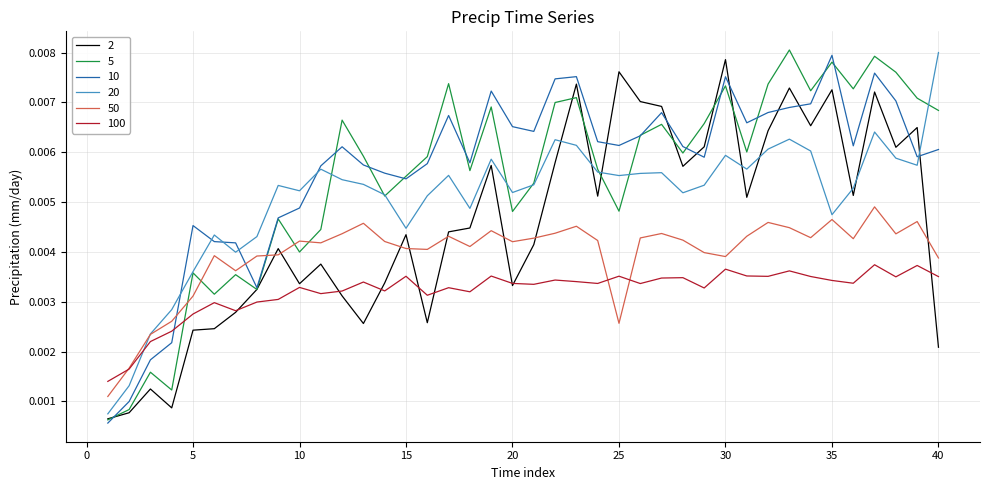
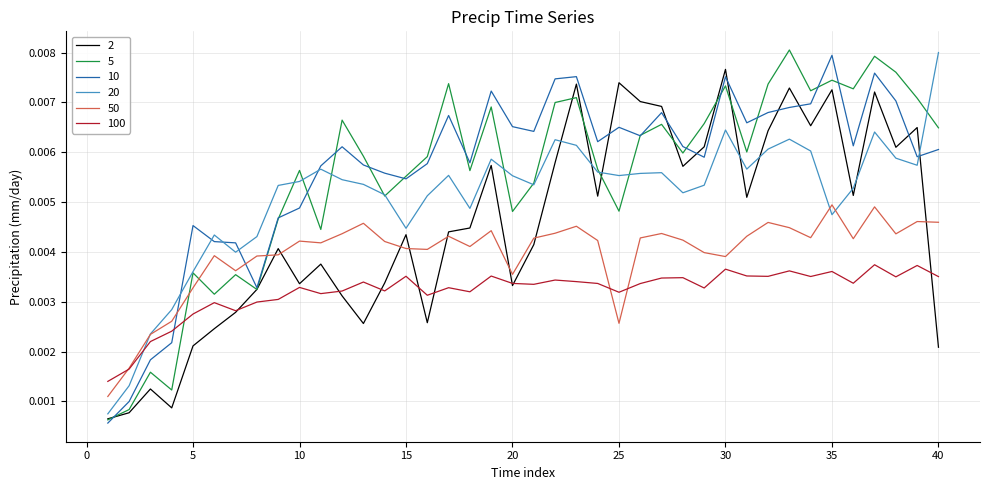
  {
    "2": {
-     "5": 0.0024,
+     "5": 0.0021,
      "10": 0.0034,
      "15": 0.0043,
-     "25": 0.0076,
-     "30": 0.0079,
+     "25": 0.0074,
+     "30": 0.0077,
      "35": 0.0073,
      "40": 0.0021
    },
    "5": {
-     "10": 0.0040,
+     "10": 0.0056,
      "15": 0.0055,
      "20": 0.0048,
      "25": 0.0048,
      "30": 0.0073,
-     "35": 0.0078,
-     "40": 0.0068
+     "35": 0.0074,
+     "40": 0.0065
    },
    "10": {
      "5": 0.0045,
      "10": 0.0049,
      "15": 0.0055,
      "20": 0.0065,
-     "25": 0.0061,
+     "25": 0.0065,
      "30": 0.0075,
      "35": 0.0079,
      "40": 0.0061
    },
    "20": {
-     "10": 0.0052,
+     "10": 0.0054,
      "15": 0.0045,
-     "20": 0.0052,
+     "20": 0.0055,
      "25": 0.0055,
-     "30": 0.0059,
+     "30": 0.0064,
      "35": 0.0047,
      "40": 0.0080
    },
    "50": {
-     "5": 0.0031,
+     "5": 0.0033,
      "10": 0.0042,
      "15": 0.0041,
-     "20": 0.0042,
+     "20": 0.0035,
      "25": 0.0026,
      "30": 0.0039,
-     "35": 0.0046,
-     "40": 0.0039
+     "35": 0.0049,
+     "40": 0.0046
    },
    "100": {
      "5": 0.0028,
      "10": 0.0033,
      "15": 0.0035,
-     "25": 0.0035,
+     "25": 0.0032,
      "30": 0.0037,
-     "35": 0.0034,
+     "35": 0.0036,
      "40": 0.0035
    }
  }
